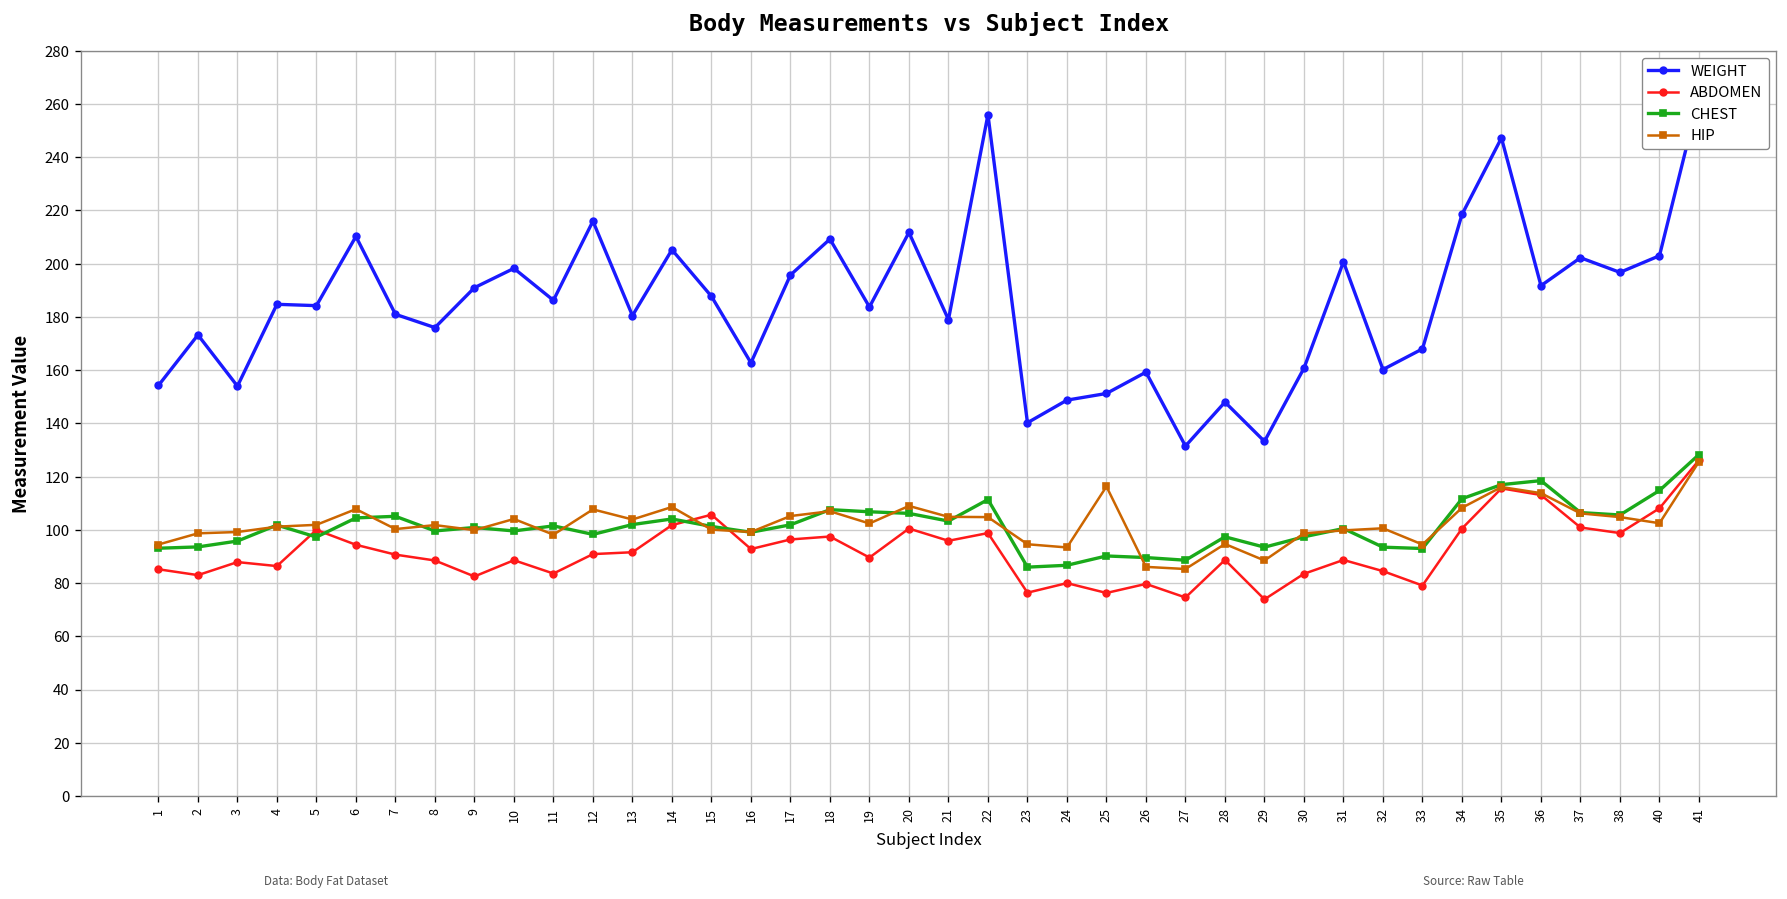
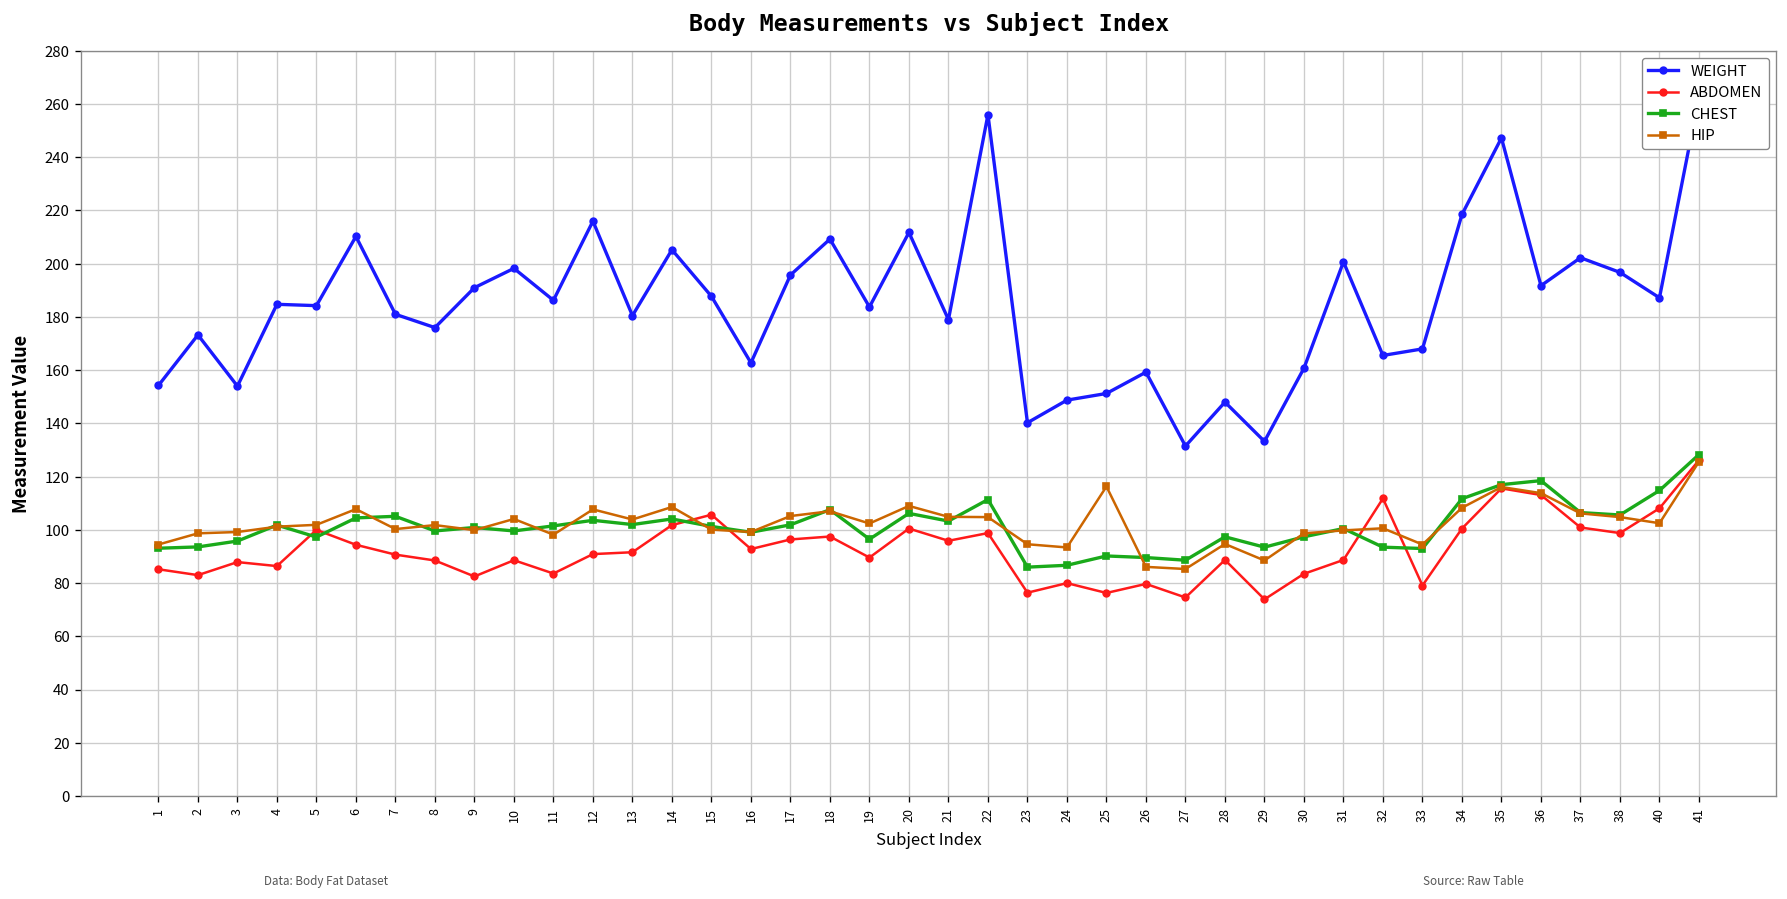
  {
    "WEIGHT": {
      "1": 154,
      "2": 173,
      "3": 154,
      "4": 185,
      "5": 184,
      "6": 210,
      "7": 181,
      "8": 176,
      "9": 191,
      "10": 198,
      "11": 186,
      "12": 216,
      "13": 181,
      "14": 205,
      "15": 188,
      "16": 163,
      "17": 196,
      "18": 209,
      "19": 184,
      "20": 212,
      "21": 179,
      "22": 256,
      "23": 140,
      "24": 149,
      "25": 151,
      "26": 159,
      "27": 132,
      "28": 148,
      "29": 133,
      "30": 161,
      "31": 201,
-     "32": 160,
+     "32": 166,
      "33": 168,
      "34": 219,
      "35": 247,
      "36": 192,
      "37": 202,
      "38": 197,
-     "40": 203
+     "40": 187
    },
    "ABDOMEN": {
      "1": 85,
      "2": 83,
      "3": 88,
      "4": 86,
      "5": 100,
      "6": 94,
      "7": 91,
      "8": 89,
      "9": 83,
      "10": 89,
      "11": 84,
      "12": 91,
      "13": 92,
      "14": 102,
      "15": 106,
      "16": 93,
      "17": 96,
      "18": 98,
      "19": 90,
      "20": 101,
      "21": 96,
      "22": 99,
      "23": 76,
      "24": 80,
      "25": 76,
      "26": 80,
      "27": 75,
      "28": 89,
      "29": 74,
      "30": 84,
      "31": 89,
-     "32": 85,
+     "32": 112,
      "33": 79,
      "34": 101,
      "37": 101,
      "38": 99,
      "40": 108
    },
    "CHEST": {
      "1": 93,
      "2": 94,
      "3": 96,
      "5": 97,
      "6": 105,
      "7": 105,
      "8": 100,
      "10": 100,
      "11": 102,
-     "12": 98,
+     "12": 104,
      "13": 102,
      "14": 104,
      "15": 101,
      "17": 102,
-     "19": 107,
+     "19": 97,
      "20": 106,
      "21": 103,
      "22": 111,
      "23": 86,
      "24": 87,
      "25": 90,
      "26": 90,
      "27": 89,
      "28": 97,
      "29": 94,
      "30": 97,
      "32": 94,
      "33": 93,
      "34": 112,
      "36": 119,
      "40": 115,
      "41": 128
    },
    "HIP": {
      "1": 95,
      "2": 99,
      "3": 99,
      "5": 102,
      "6": 108,
      "7": 100,
      "8": 102,
      "10": 104,
      "11": 98,
      "12": 108,
      "13": 104,
      "14": 109,
      "15": 100,
      "17": 105,
      "19": 102,
      "20": 109,
      "21": 105,
      "22": 105,
      "23": 95,
      "24": 93,
      "25": 116,
      "26": 86,
      "27": 85,
      "28": 95,
      "29": 89,
      "30": 99,
      "32": 101,
      "33": 95,
      "34": 108,
      "40": 103
    }
  }
